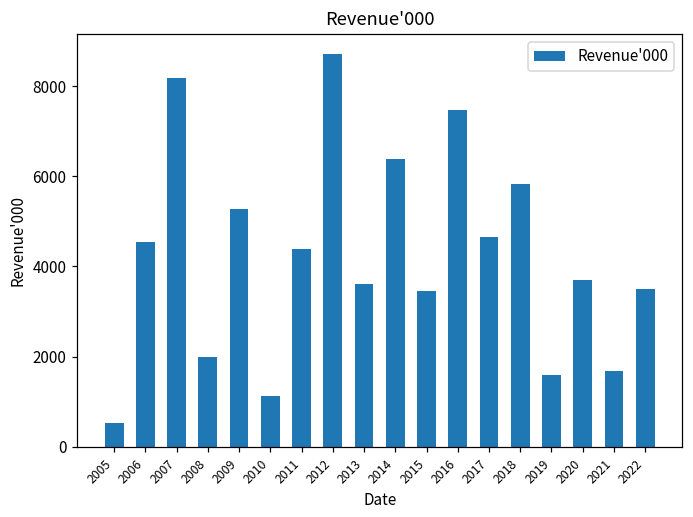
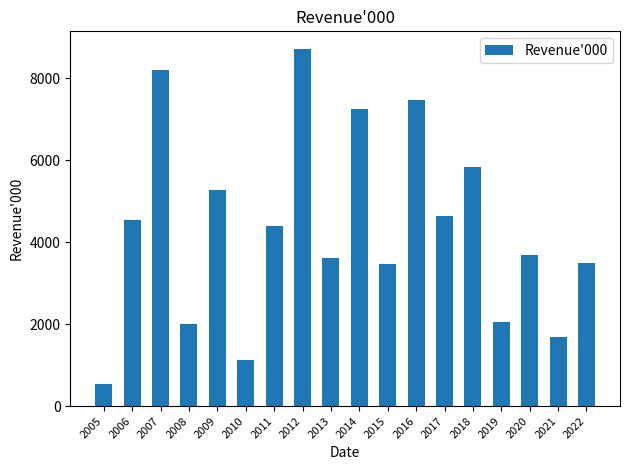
  {
    "2005": 500,
    "2006": 4600,
    "2007": 8200,
    "2008": 2000,
    "2009": 5300,
    "2010": 1100,
    "2011": 4400,
    "2012": 8700,
    "2013": 3600,
-   "2014": 6400,
+   "2014": 7200,
    "2015": 3500,
    "2016": 7500,
    "2017": 4600,
    "2018": 5800,
-   "2019": 1600,
+   "2019": 2100,
    "2020": 3700,
    "2021": 1700,
    "2022": 3500
  }
